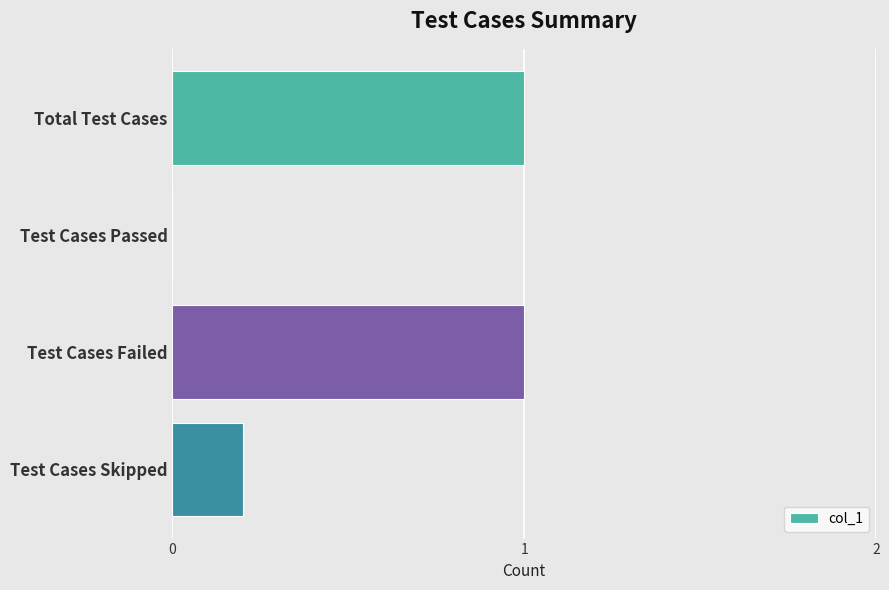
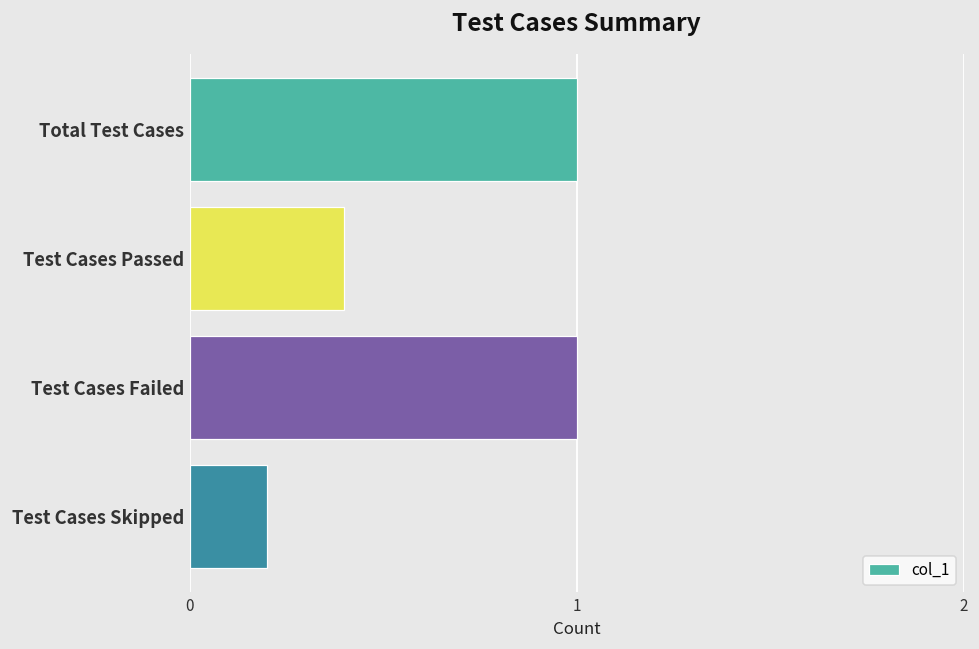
  {
    "Total Test Cases": 1.0,
-   "Test Cases Passed": 0.0,
+   "Test Cases Passed": 0.4,
    "Test Cases Failed": 1.0,
    "Test Cases Skipped": 0.2
  }
